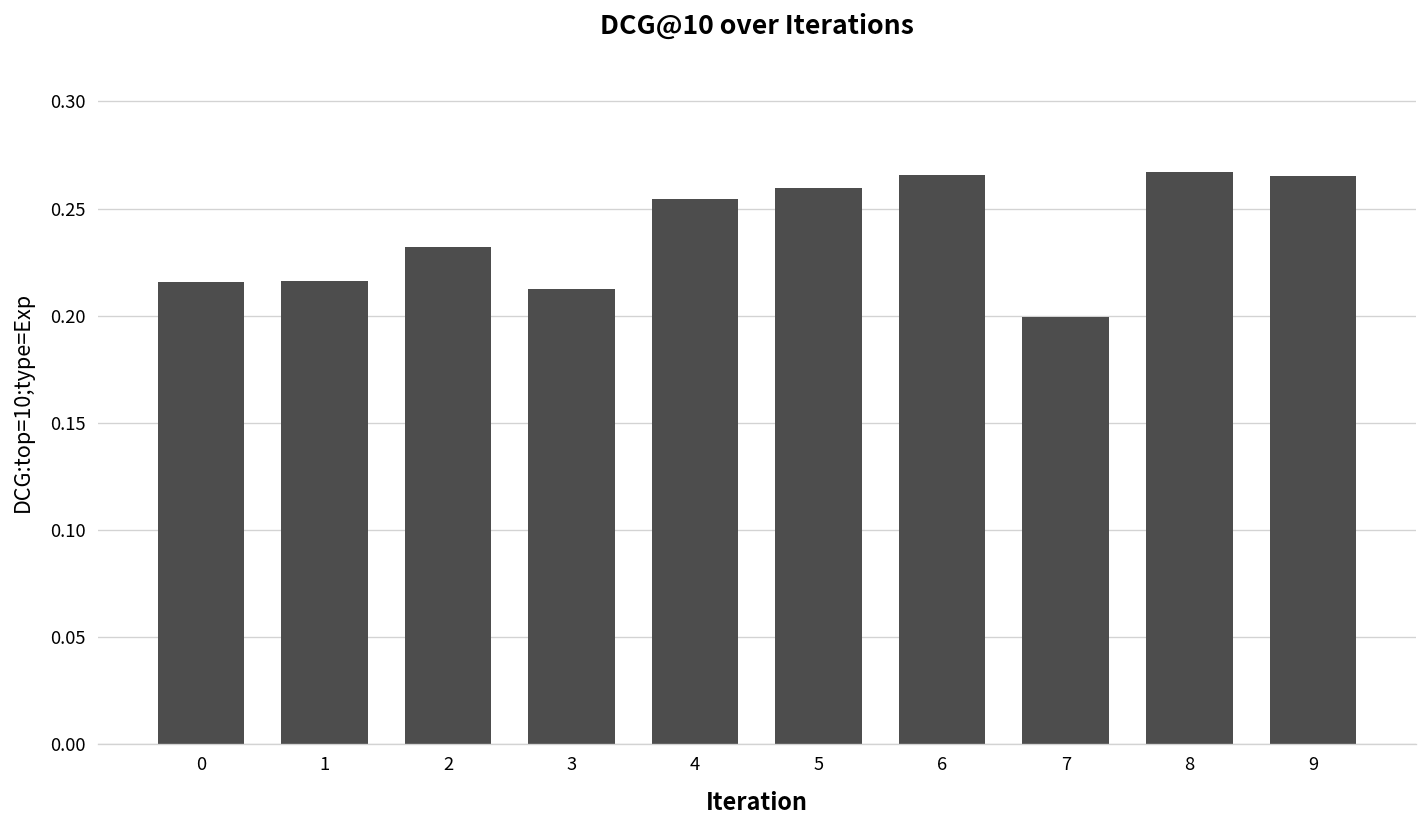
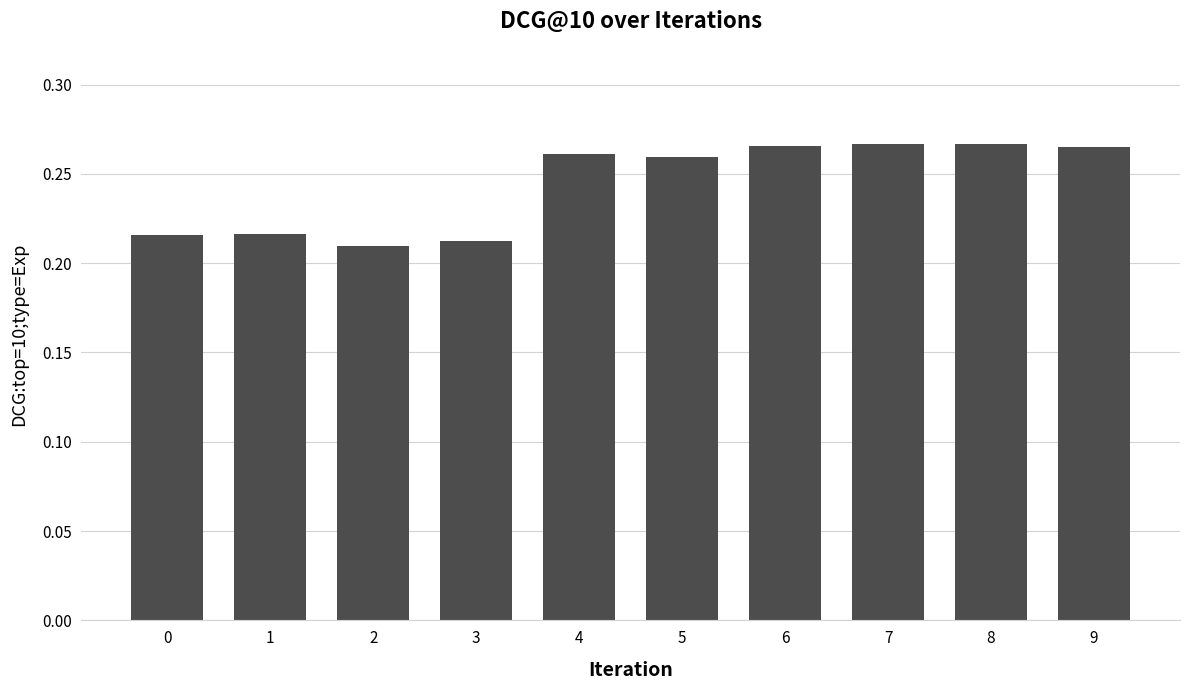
  {
    "0": 0.216,
    "1": 0.216,
-   "2": 0.232,
+   "2": 0.209,
    "3": 0.212,
-   "4": 0.255,
+   "4": 0.261,
    "5": 0.259,
    "6": 0.266,
-   "7": 0.199,
+   "7": 0.266,
    "8": 0.267,
    "9": 0.265
  }
